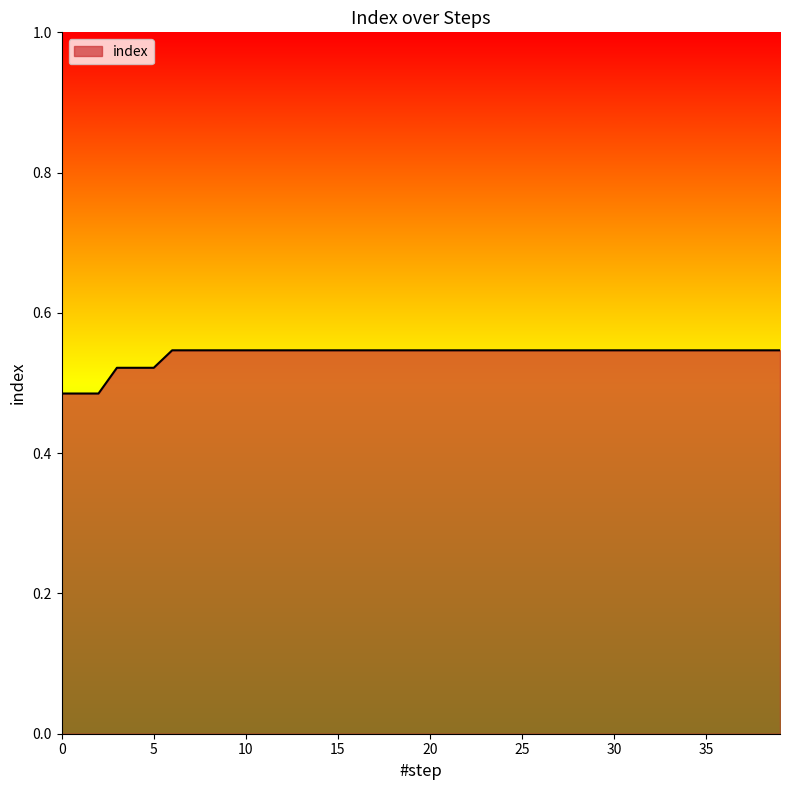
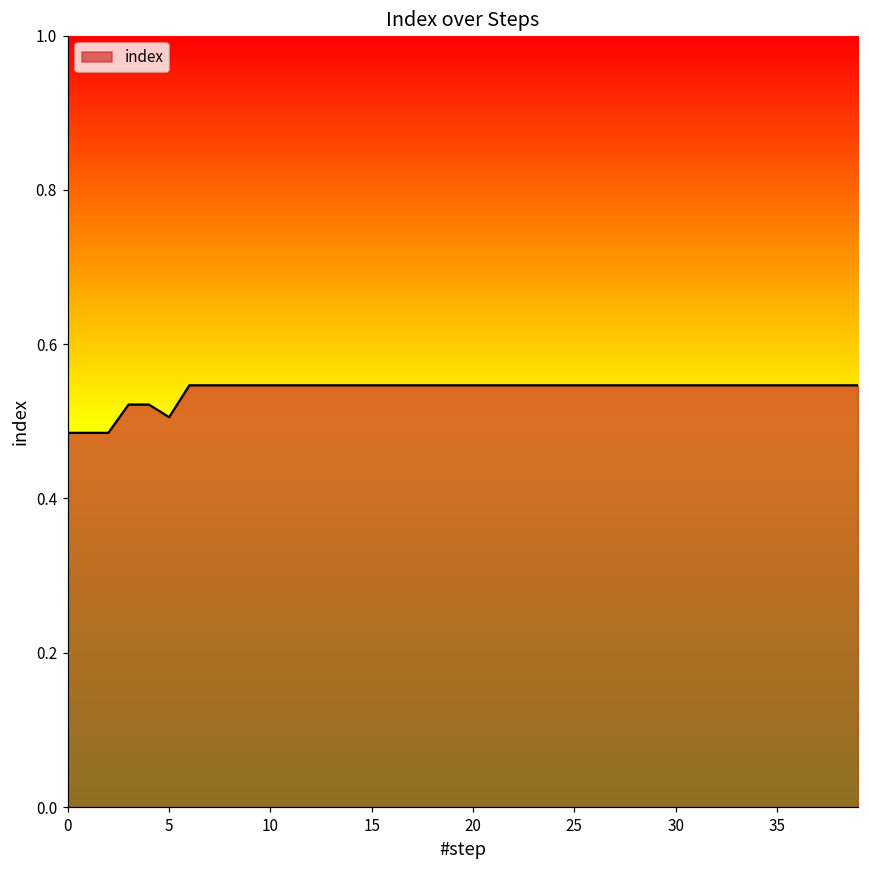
  {
    "0": 0.49,
-   "5": 0.52,
+   "5": 0.51,
    "10": 0.55,
    "15": 0.55,
    "20": 0.55,
    "25": 0.55,
    "30": 0.55,
    "35": 0.55
  }
